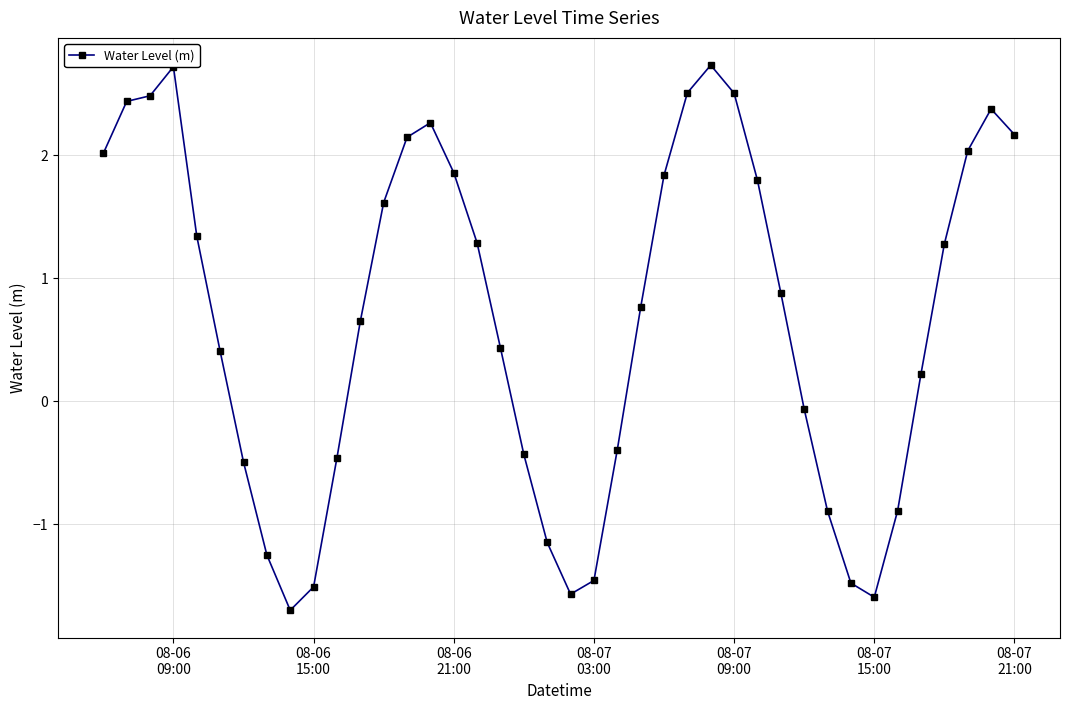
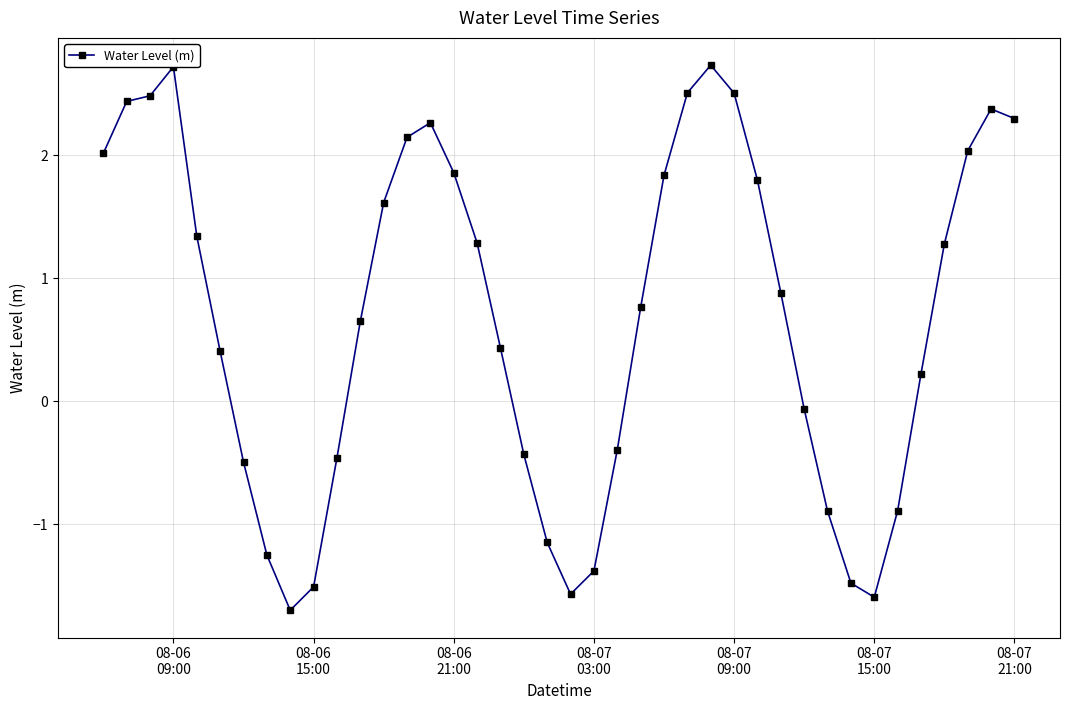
  {
    "08-06 15:00": -1.51,
    "08-06 21:00": 1.86,
-   "08-07 03:00": -1.46,
+   "08-07 03:00": -1.38,
    "08-07 09:00": 2.50,
    "08-07 15:00": -1.59,
-   "08-07 21:00": 2.17
+   "08-07 21:00": 2.30
  }
